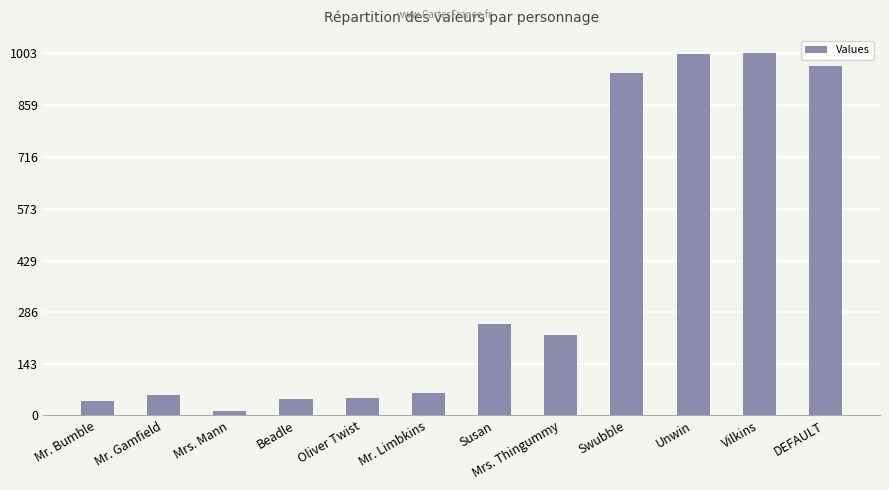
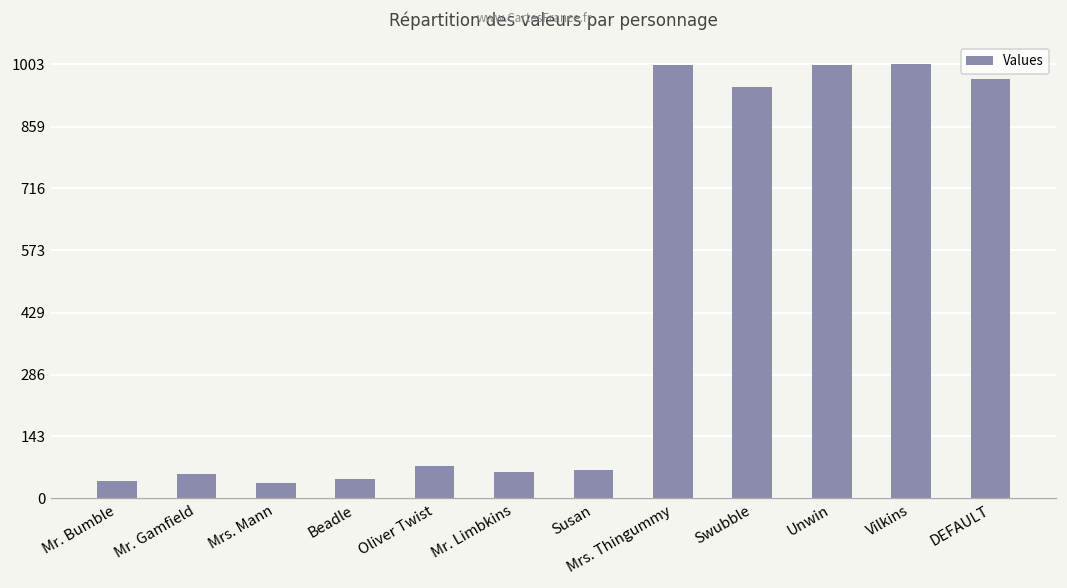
  {
    "Mr. Bumble": 40,
    "Mr. Gamfield": 60,
-   "Mrs. Mann": 10,
+   "Mrs. Mann": 40,
    "Beadle": 50,
-   "Oliver Twist": 50,
+   "Oliver Twist": 80,
    "Mr. Limbkins": 60,
-   "Susan": 250,
-   "Mrs. Thingummy": 220,
+   "Susan": 70,
+   "Mrs. Thingummy": 1000,
    "Swubble": 950,
    "Unwin": 1000,
    "Vilkins": 1000,
    "DEFAULT": 970
  }
